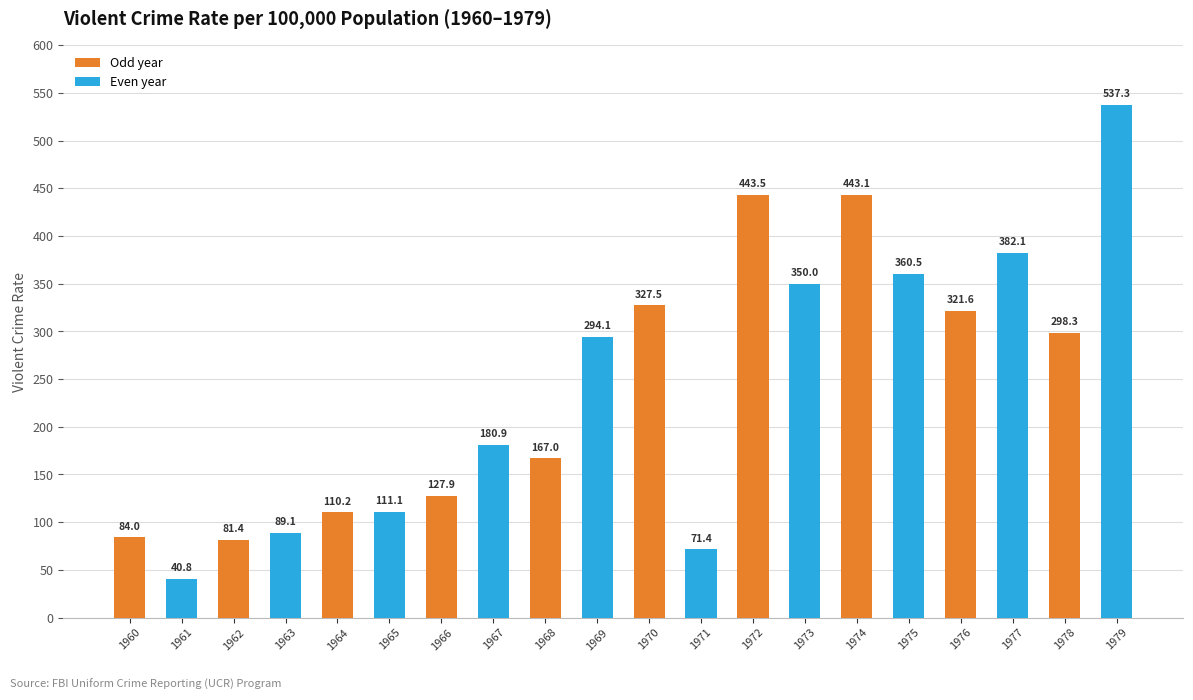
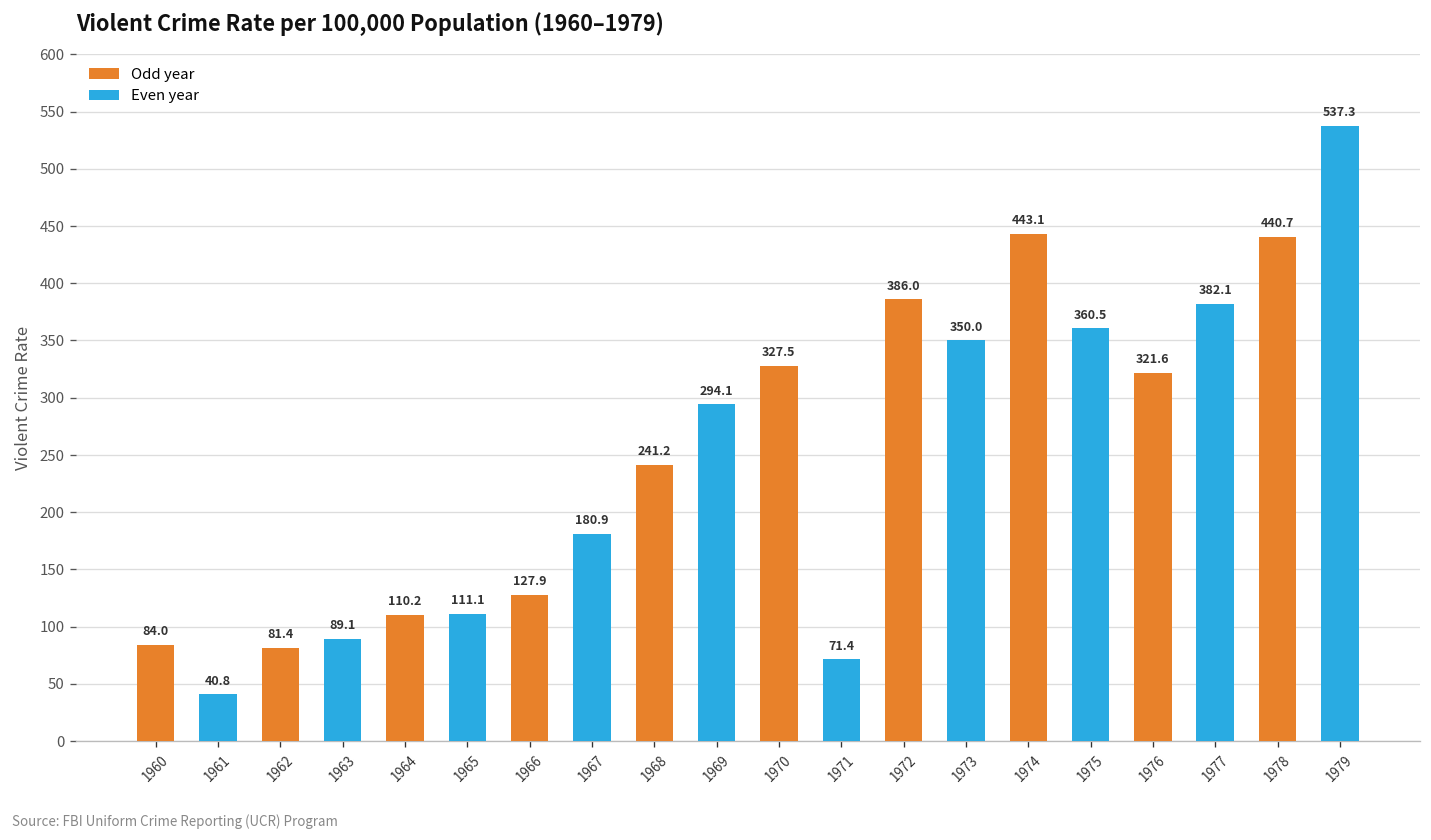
  {
    "1960": 84.0,
    "1961": 40.8,
    "1962": 81.4,
    "1963": 89.1,
    "1964": 110.2,
    "1965": 111.1,
    "1966": 127.9,
    "1967": 180.9,
-   "1968": 167.0,
+   "1968": 241.2,
    "1969": 294.1,
    "1970": 327.5,
    "1971": 71.4,
-   "1972": 443.5,
+   "1972": 386.0,
    "1973": 350.0,
    "1974": 443.1,
    "1975": 360.5,
    "1976": 321.6,
    "1977": 382.1,
-   "1978": 298.3,
+   "1978": 440.7,
    "1979": 537.3
  }
